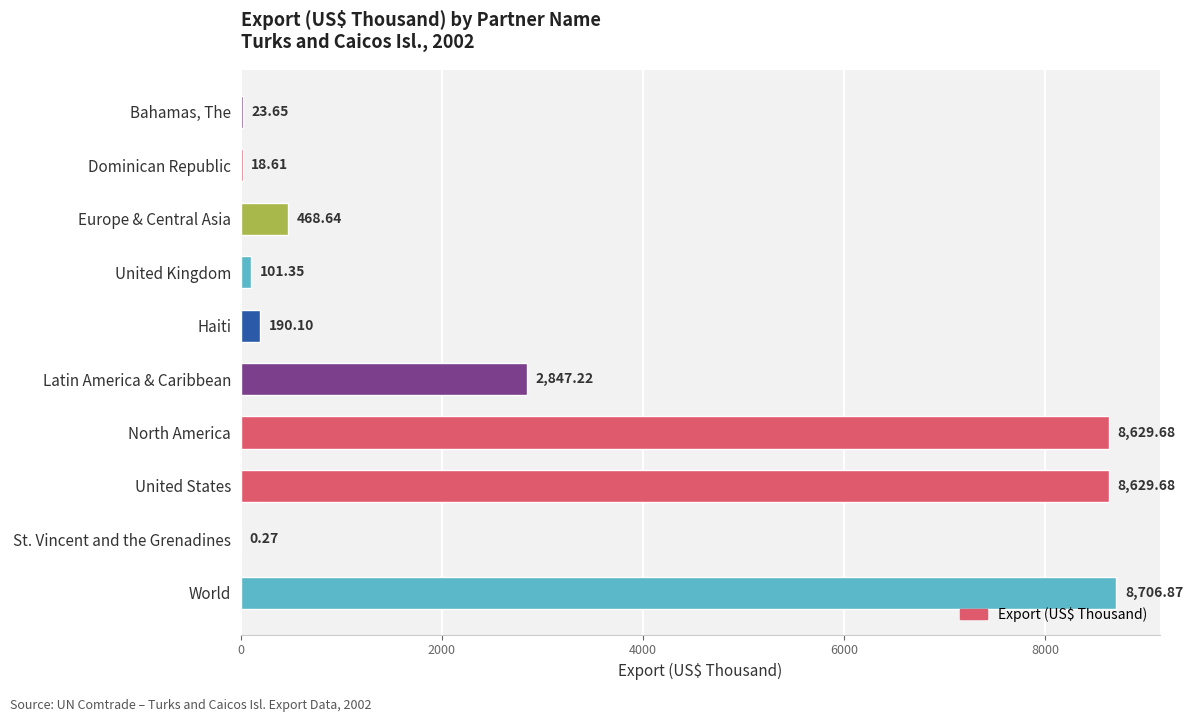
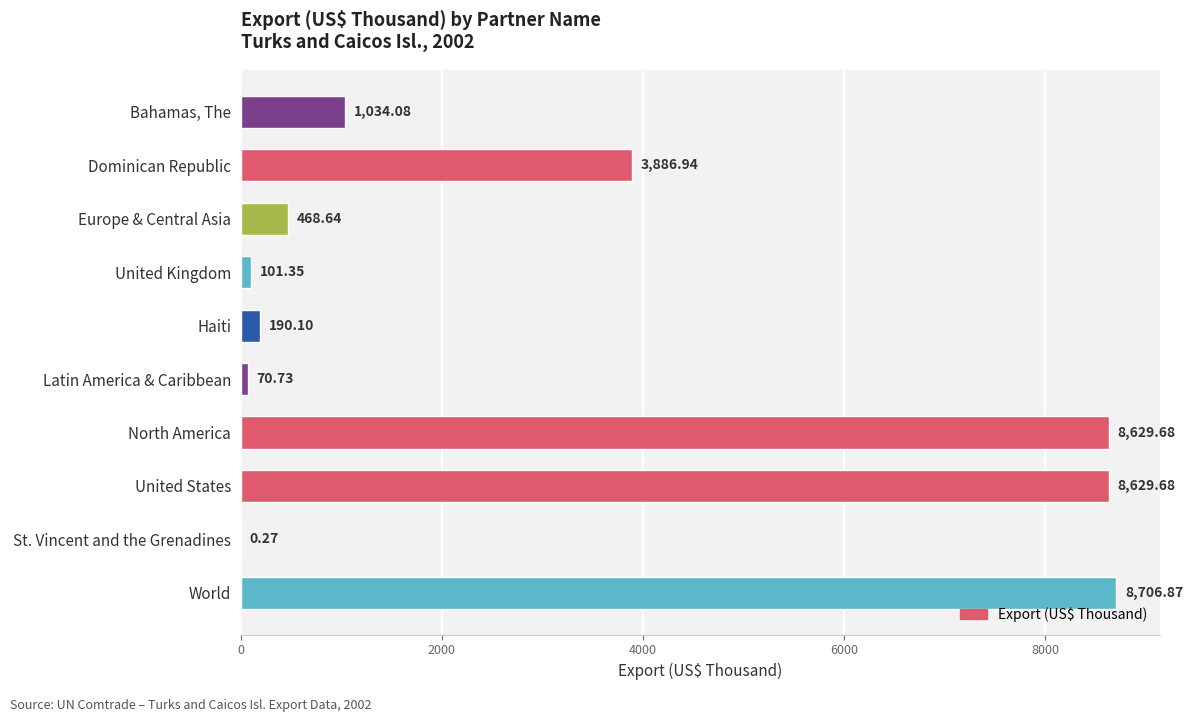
  {
-   "Bahamas, The": "23.65",
-   "Dominican Republic": "18.61",
+   "Bahamas, The": "1,034.08",
+   "Dominican Republic": "3,886.94",
    "Europe & Central Asia": "468.64",
    "United Kingdom": "101.35",
    "Haiti": "190.10",
-   "Latin America & Caribbean": "2,847.22",
+   "Latin America & Caribbean": "70.73",
    "North America": "8,629.68",
    "United States": "8,629.68",
    "St. Vincent and the Grenadines": "0.27",
    "World": "8,706.87"
  }
